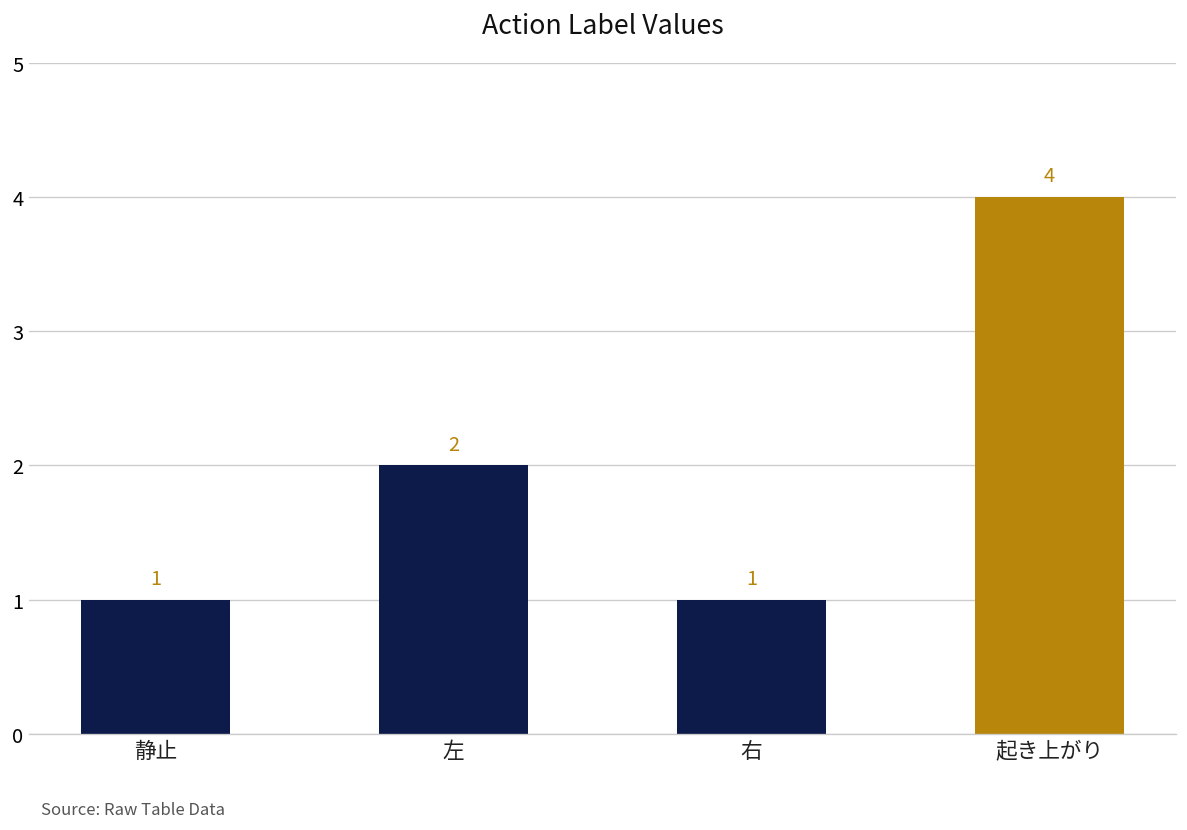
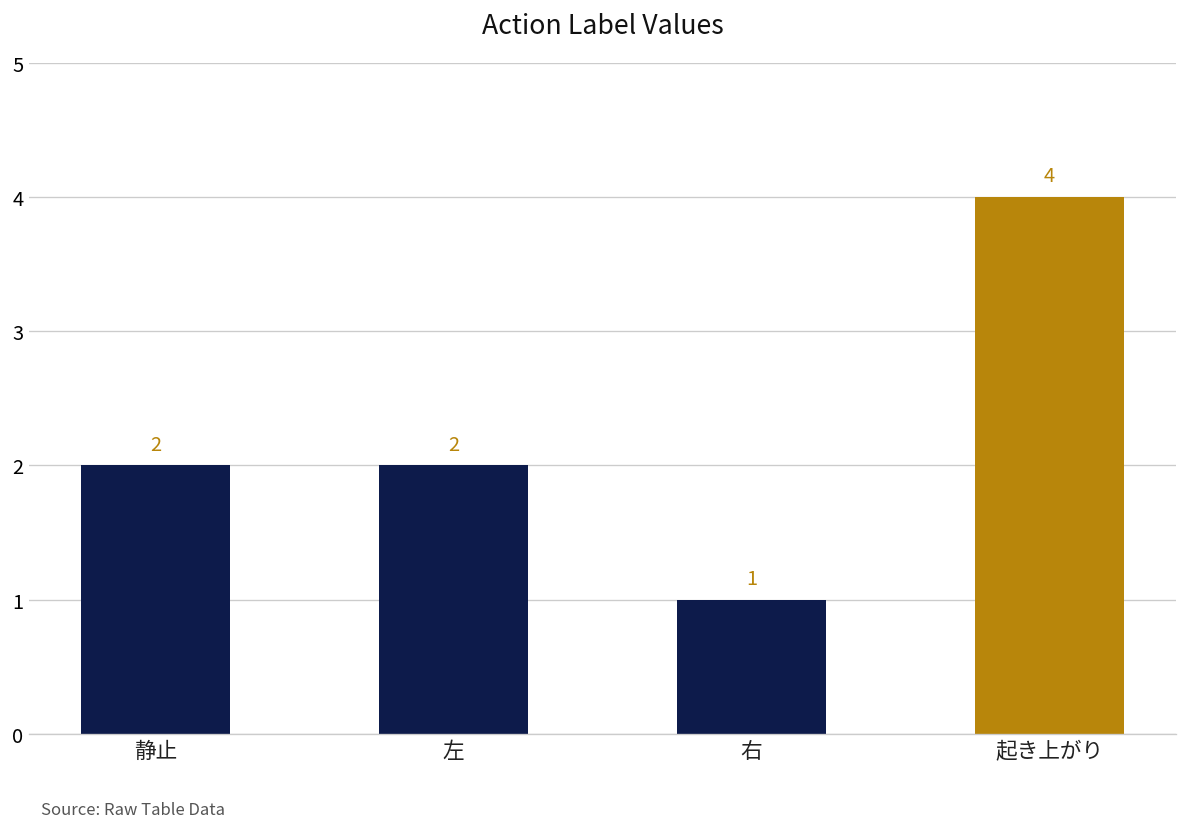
  {
-   "静止": 1,
+   "静止": 2,
    "左": 2,
    "右": 1,
    "起き上がり": 4
  }
